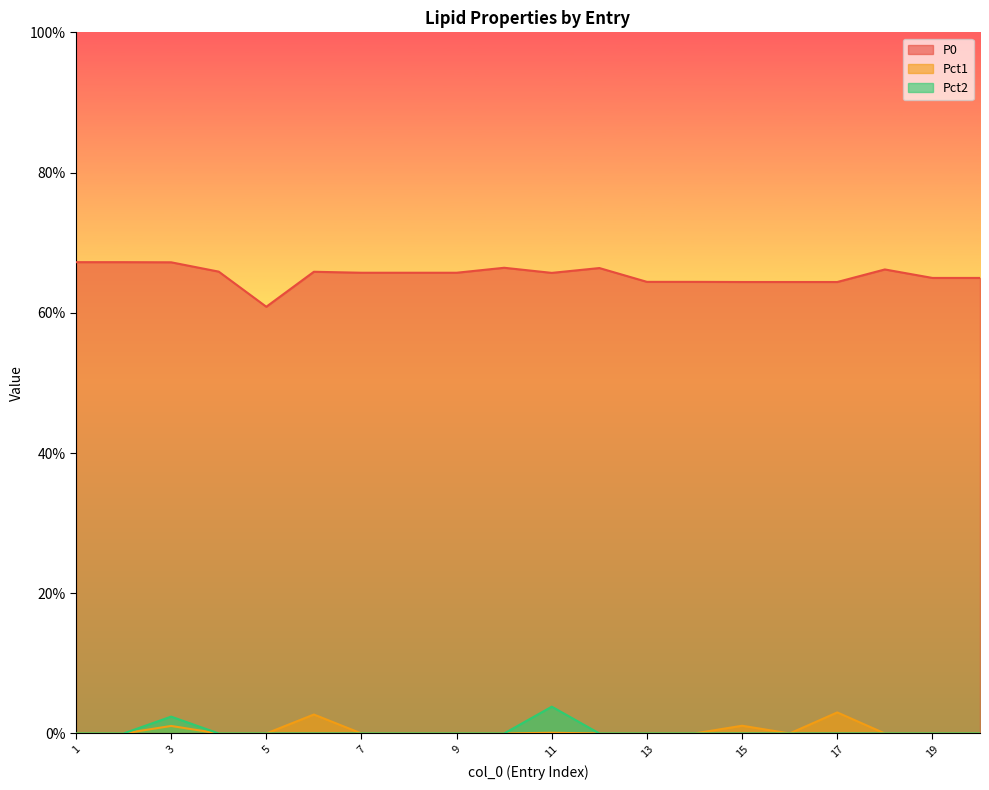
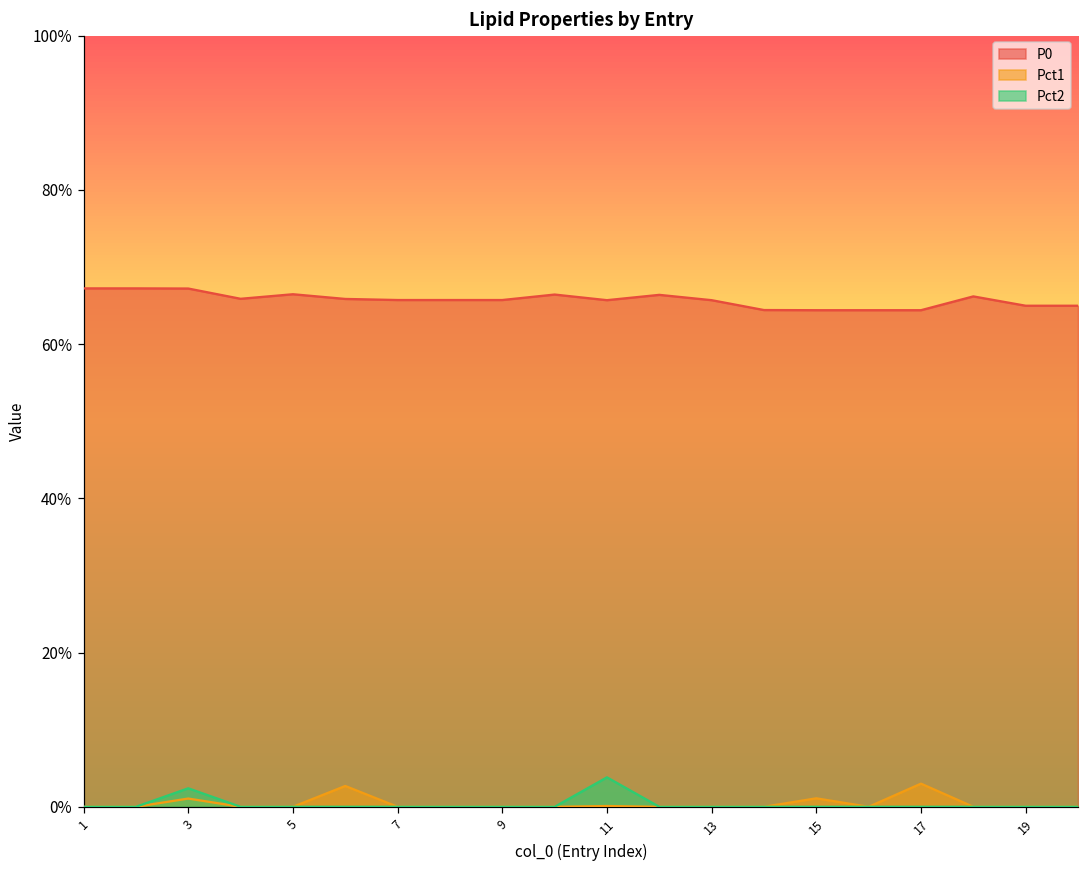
  {
    "P0": {
      "1": "67%",
      "3": "67%",
-     "5": "61%",
+     "5": "66%",
      "7": "66%",
      "9": "66%",
      "11": "66%",
-     "13": "64%",
+     "13": "66%",
      "15": "64%",
      "17": "64%",
      "19": "65%"
    },
    "Pct1": {
      "3": "1%",
      "11": "0%",
      "15": "1%",
      "17": "3%"
    },
    "Pct2": {
      "3": "2%",
      "11": "4%",
      "15": "0%",
      "17": "0%"
    }
  }
